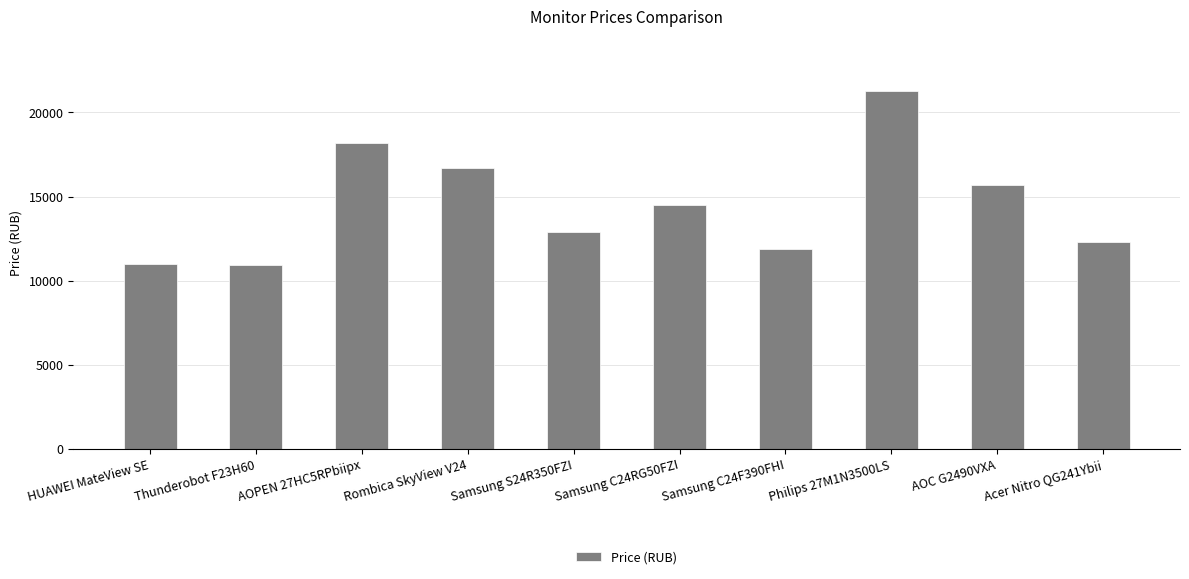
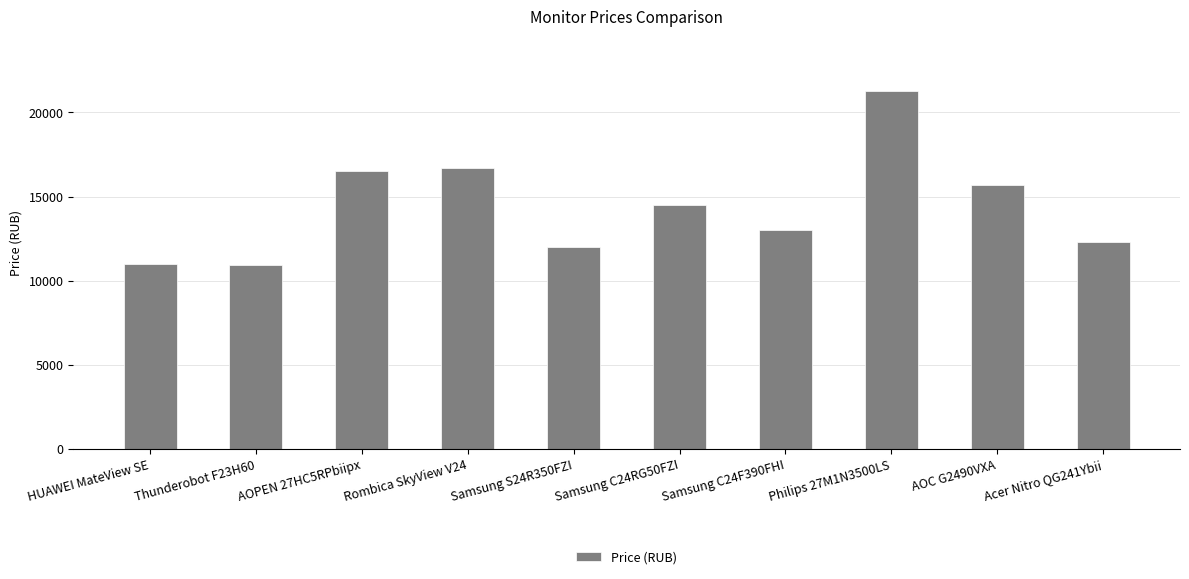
  {
    "HUAWEI MateView SE": 11000,
    "Thunderobot F23H60": 10900,
-   "AOPEN 27HC5RPbiipx": 18200,
+   "AOPEN 27HC5RPbiipx": 16500,
    "Rombica SkyView V24": 16700,
-   "Samsung S24R350FZI": 12900,
+   "Samsung S24R350FZI": 12000,
    "Samsung C24RG50FZI": 14500,
-   "Samsung C24F390FHI": 11900,
+   "Samsung C24F390FHI": 13000,
    "Philips 27M1N3500LS": 21300,
    "AOC G2490VXA": 15700,
    "Acer Nitro QG241Ybii": 12300
  }
